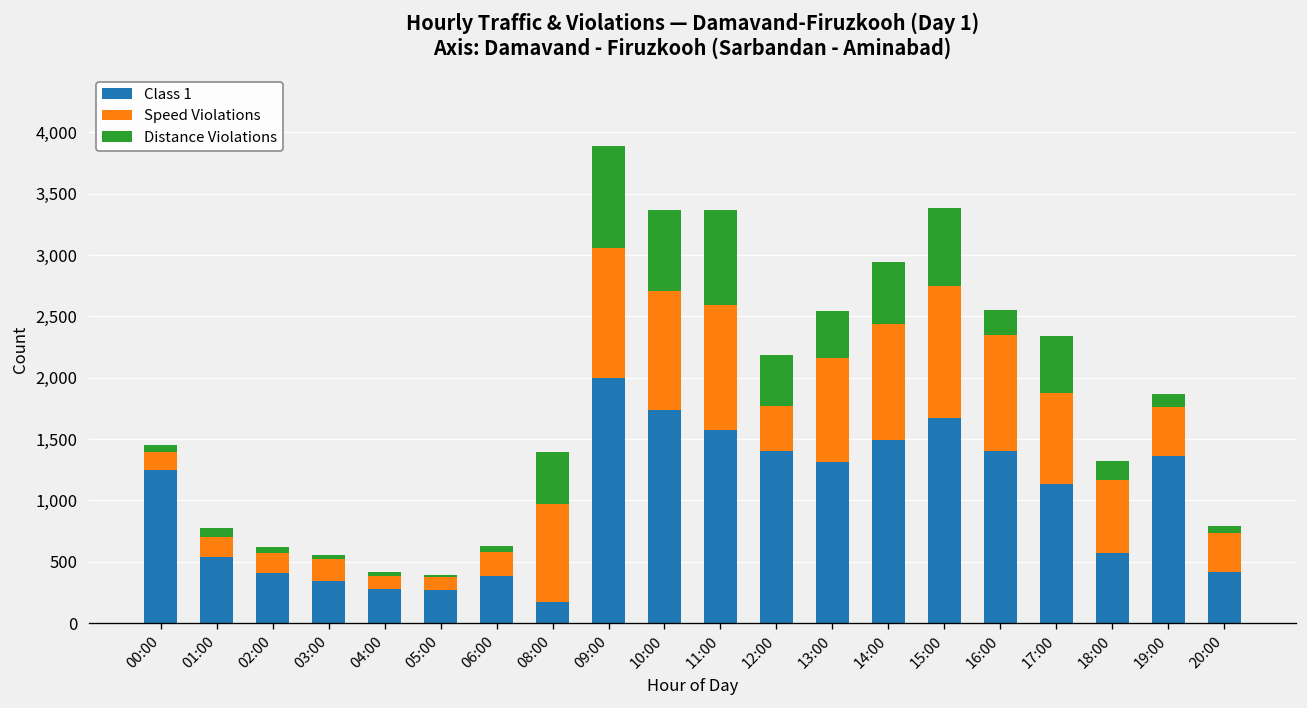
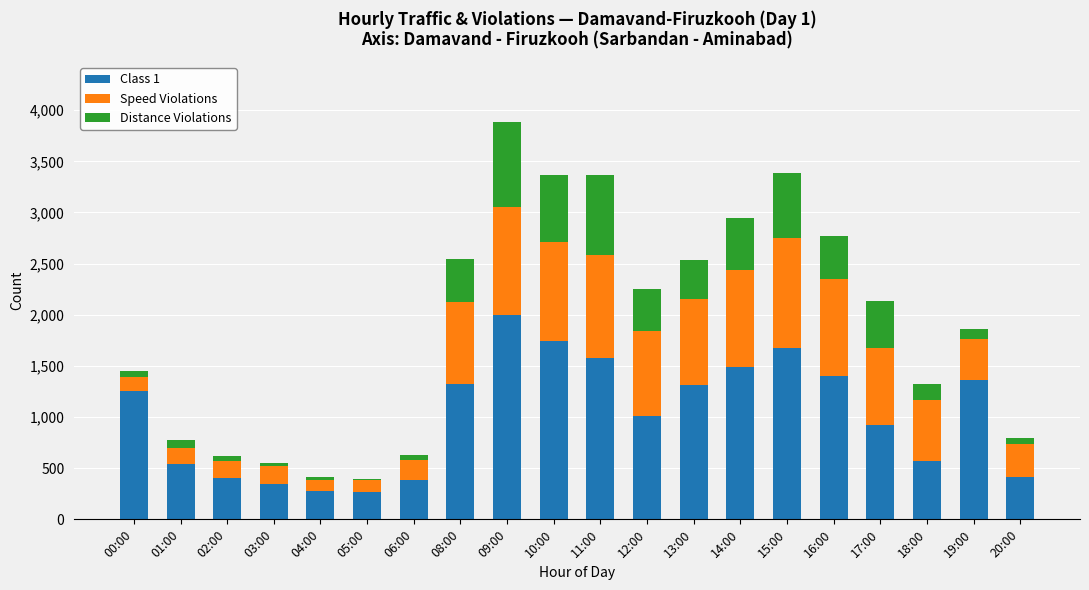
  {
    "Class 1": {
      "00:00": "1,250",
      "01:00": "540",
      "02:00": "410",
      "03:00": "350",
      "04:00": "280",
      "05:00": "270",
      "06:00": "380",
-     "08:00": "180",
+     "08:00": "1,330",
      "09:00": "1,990",
      "10:00": "1,740",
      "11:00": "1,570",
-     "12:00": "1,410",
+     "12:00": "1,010",
      "13:00": "1,310",
      "14:00": "1,490",
      "15:00": "1,670",
      "16:00": "1,400",
-     "17:00": "1,130",
+     "17:00": "930",
      "18:00": "570",
      "19:00": "1,370",
      "20:00": "420"
    },
    "Speed Violations": {
      "00:00": "140",
      "01:00": "160",
      "02:00": "160",
      "03:00": "180",
      "04:00": "110",
      "05:00": "110",
      "06:00": "200",
      "08:00": "800",
      "09:00": "1,060",
      "10:00": "970",
      "11:00": "1,020",
-     "12:00": "360",
+     "12:00": "830",
      "13:00": "850",
      "14:00": "940",
      "15:00": "1,080",
      "16:00": "950",
      "17:00": "750",
      "18:00": "600",
      "19:00": "390",
      "20:00": "320"
    },
    "Distance Violations": {
      "00:00": "60",
      "01:00": "70",
      "02:00": "50",
      "03:00": "30",
      "04:00": "30",
      "06:00": "50",
      "08:00": "420",
      "09:00": "830",
      "10:00": "660",
      "11:00": "780",
      "12:00": "420",
      "13:00": "380",
      "14:00": "510",
      "15:00": "640",
-     "16:00": "210",
+     "16:00": "430",
      "17:00": "470",
      "18:00": "160",
      "19:00": "110",
      "20:00": "60"
    }
  }
